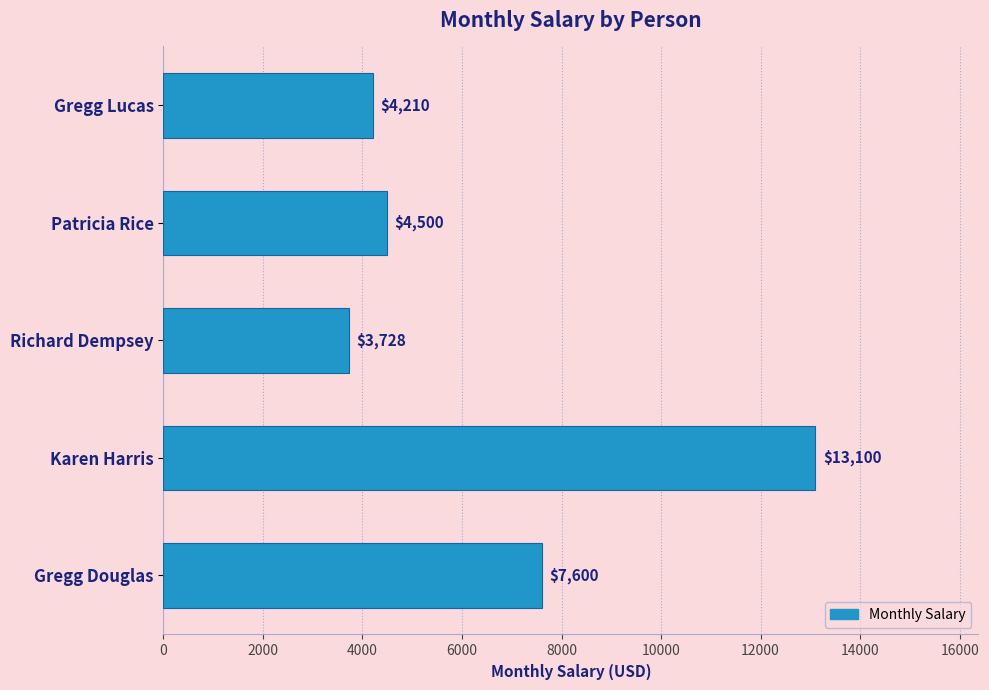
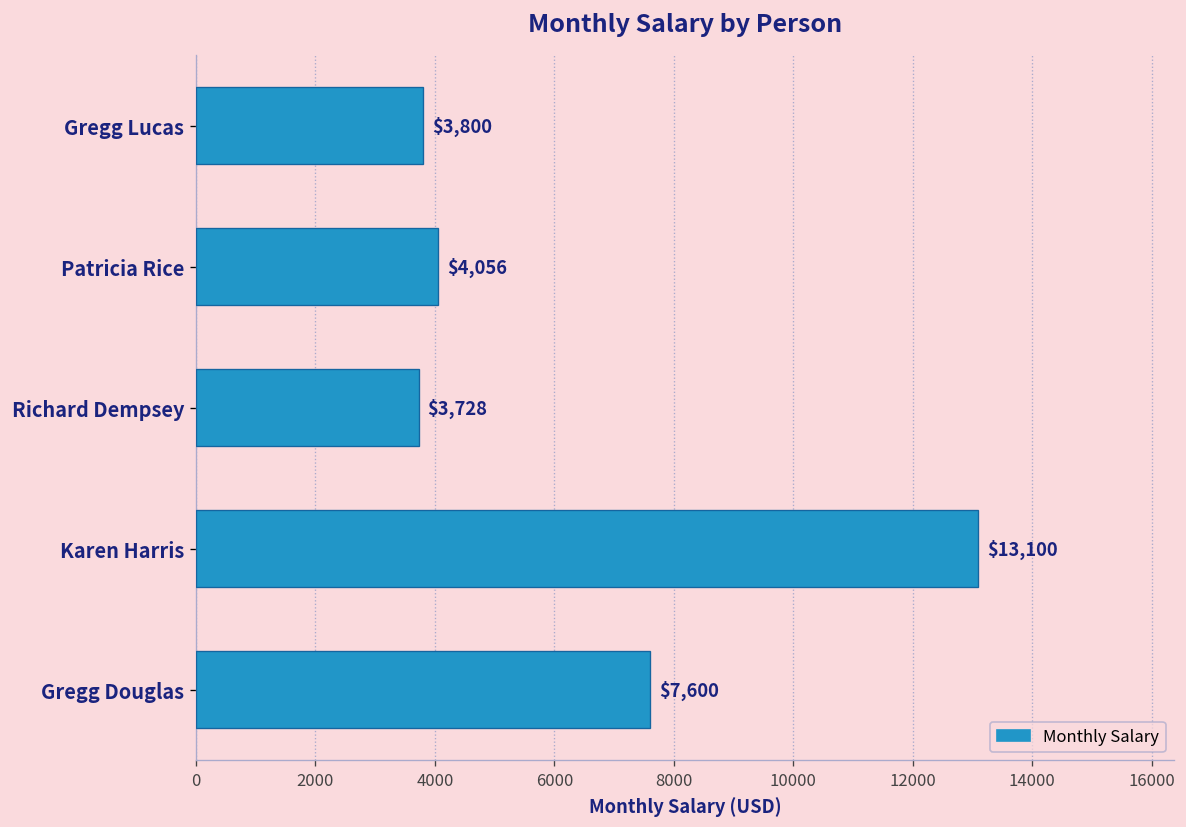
  {
-   "Gregg Lucas": "$4,210",
-   "Patricia Rice": "$4,500",
+   "Gregg Lucas": "$3,800",
+   "Patricia Rice": "$4,056",
    "Richard Dempsey": "$3,728",
    "Karen Harris": "$13,100",
    "Gregg Douglas": "$7,600"
  }
